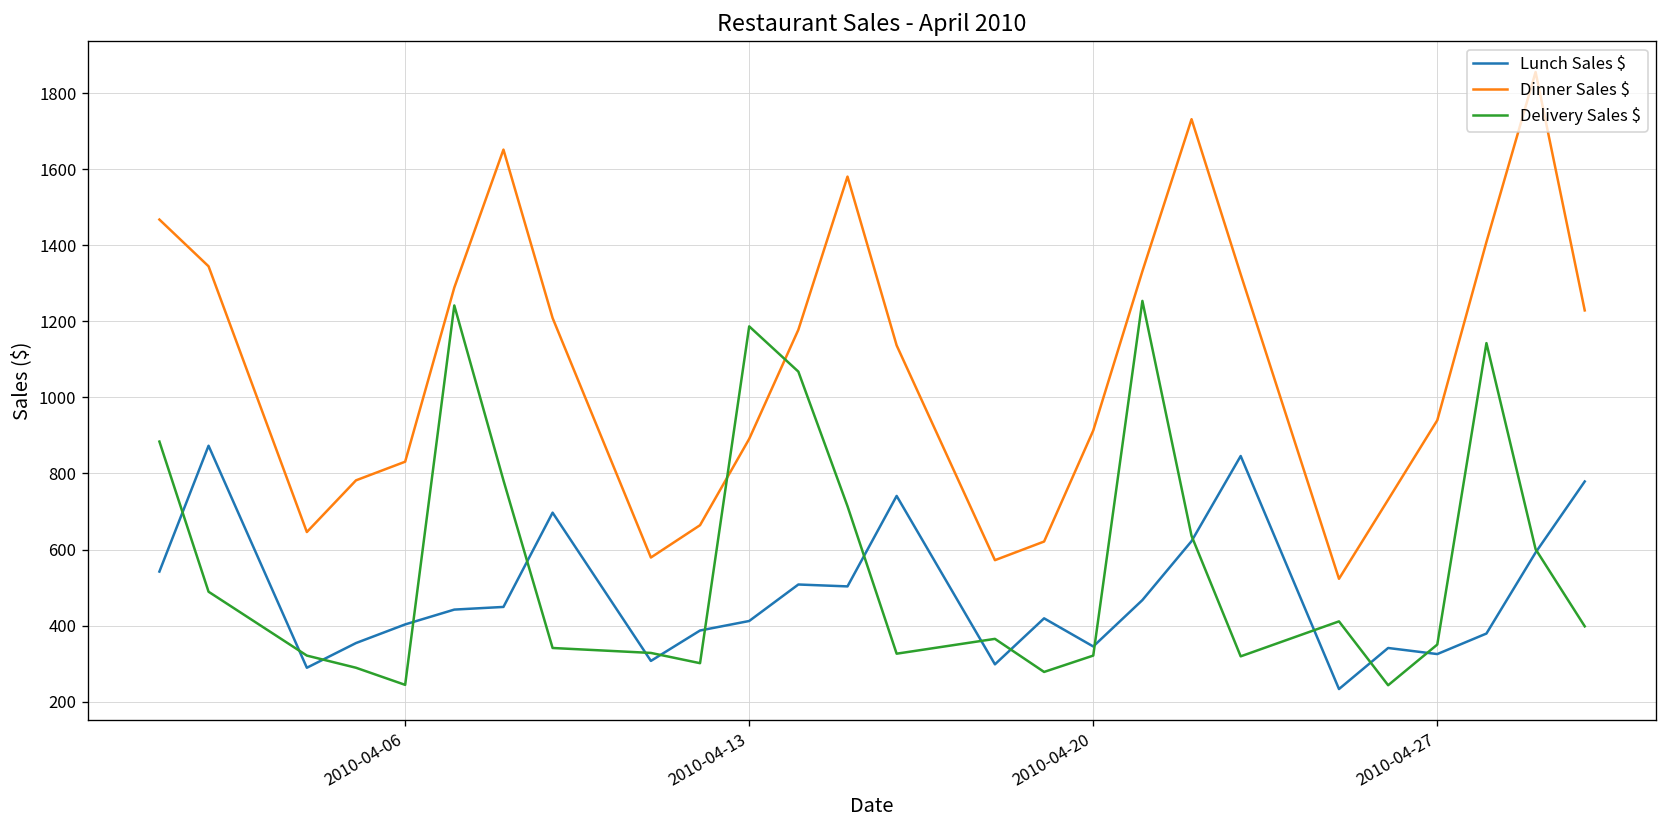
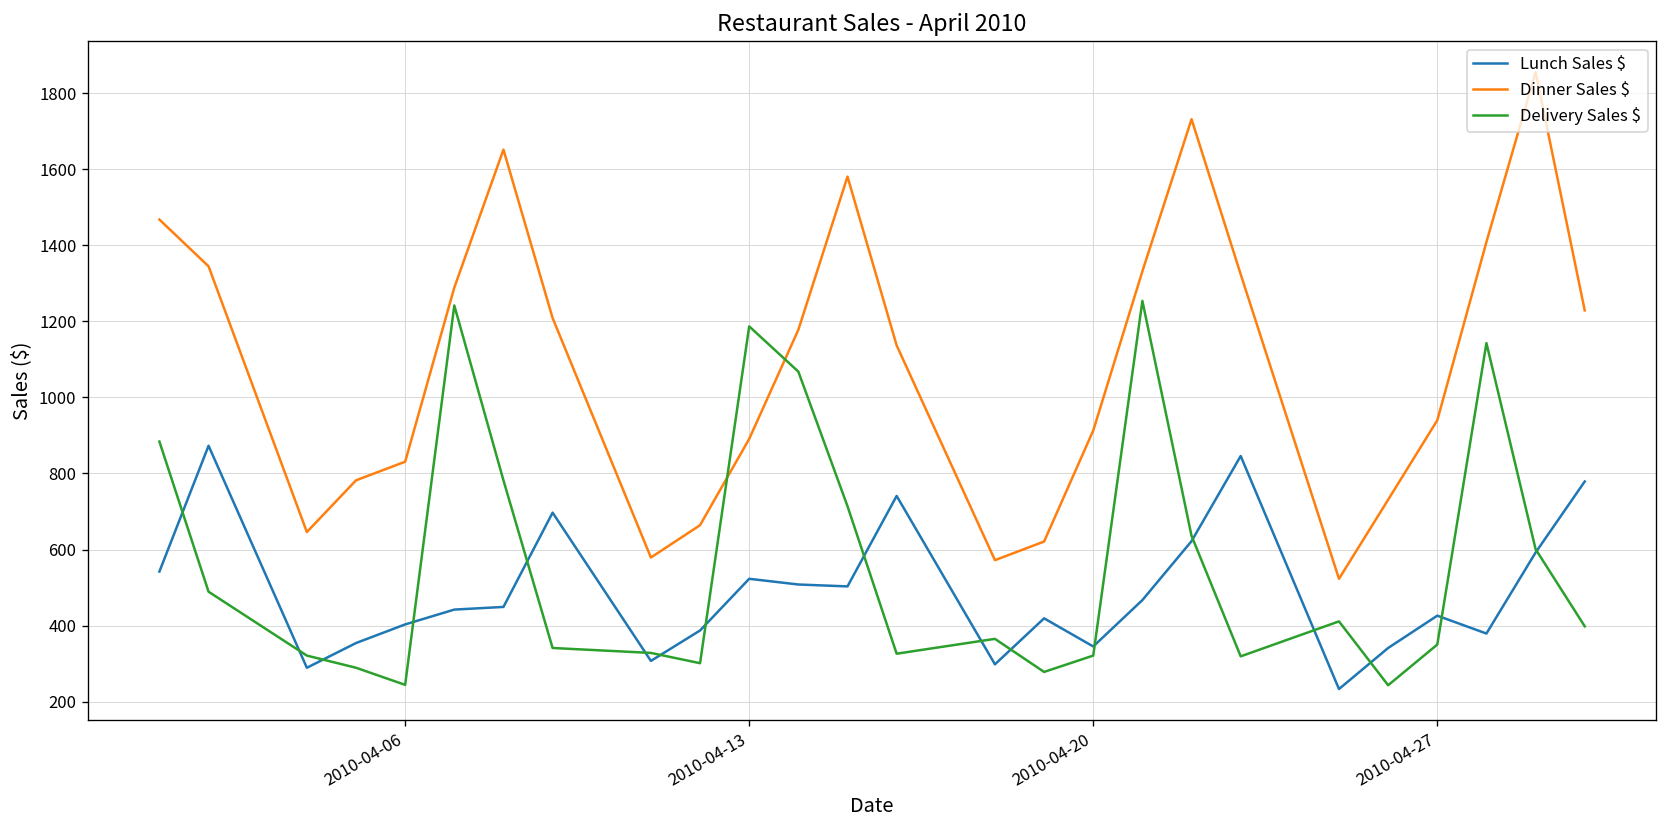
  {
    "Lunch Sales $": {
      "2010-04-06": 400,
-     "2010-04-13": 410,
+     "2010-04-13": 520,
      "2010-04-20": 350,
-     "2010-04-27": 330
+     "2010-04-27": 430
    },
    "Dinner Sales $": {
      "2010-04-06": 830,
      "2010-04-13": 890,
      "2010-04-20": 910,
      "2010-04-27": 940
    },
    "Delivery Sales $": {
      "2010-04-06": 240,
      "2010-04-13": 1190,
      "2010-04-20": 320,
      "2010-04-27": 350
    }
  }
